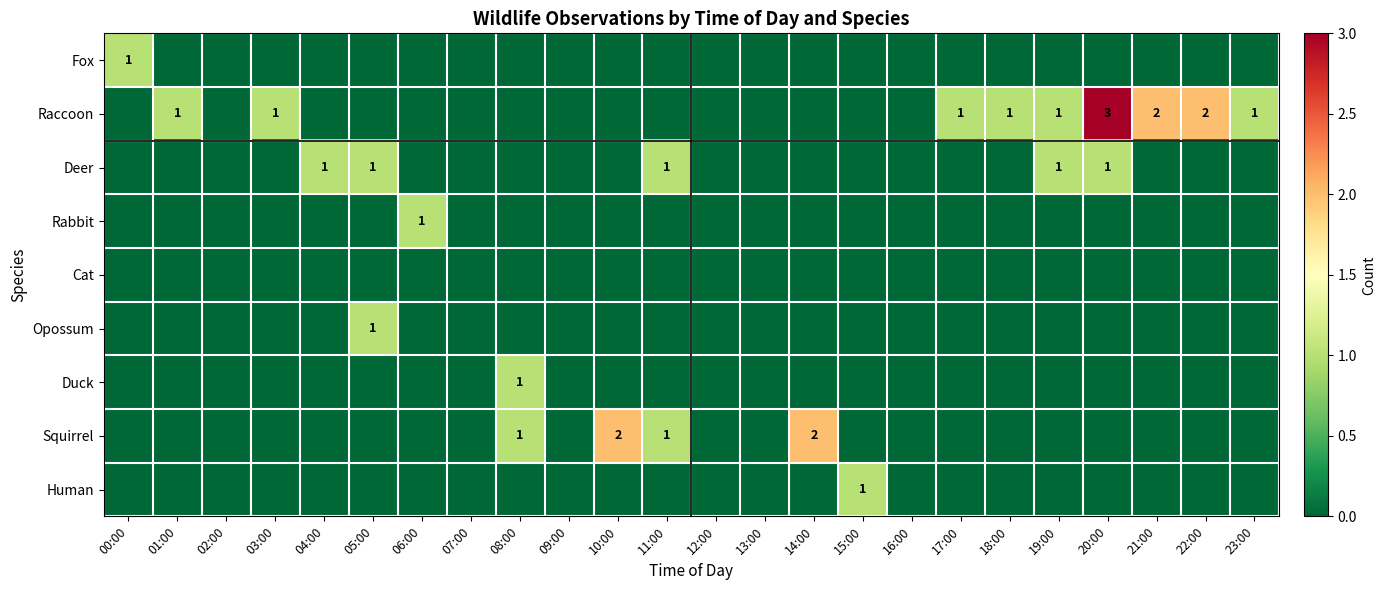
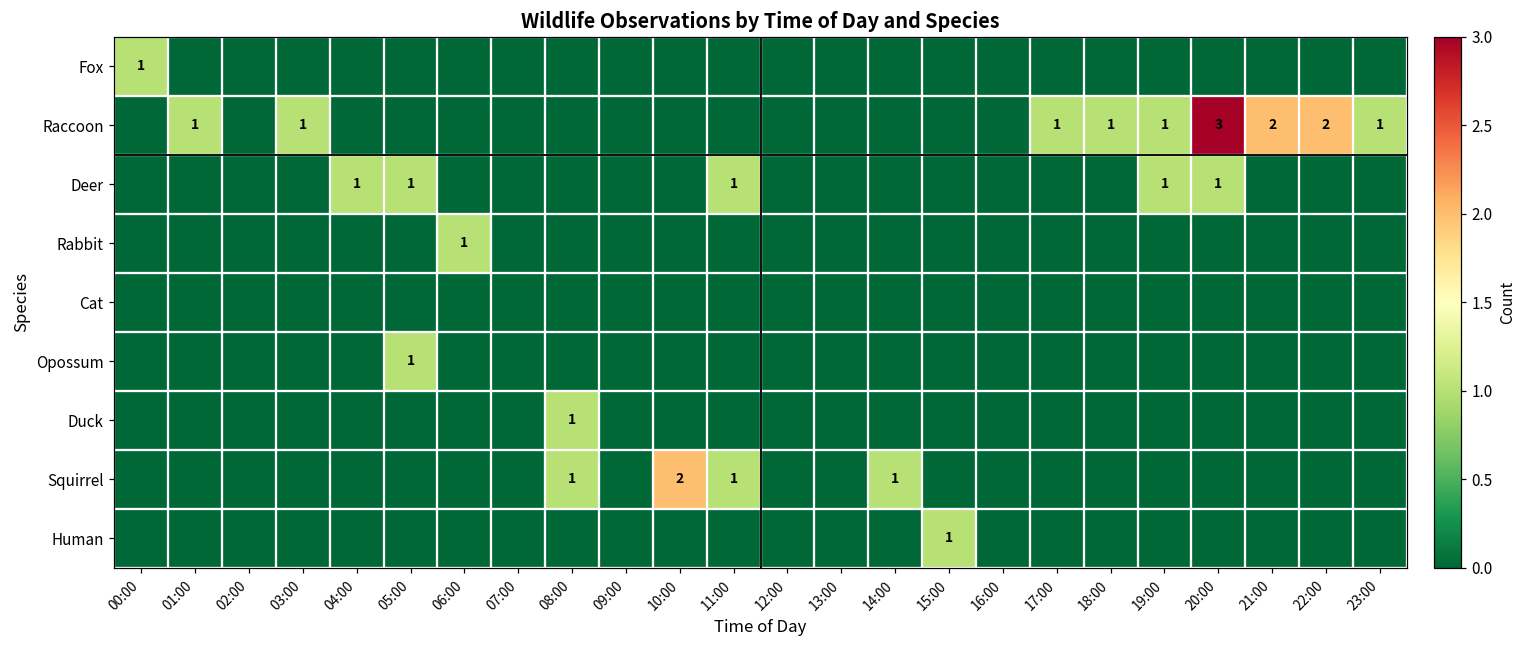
  {
    "Fox": {
      "00:00": 1
    },
    "Raccoon": {
      "01:00": 1,
      "03:00": 1,
      "17:00": 1,
      "18:00": 1,
      "19:00": 1,
      "20:00": 3,
      "21:00": 2,
      "22:00": 2,
      "23:00": 1
    },
    "Deer": {
      "04:00": 1,
      "05:00": 1,
      "11:00": 1,
      "19:00": 1,
      "20:00": 1
    },
    "Rabbit": {
      "06:00": 1
    },
    "Opossum": {
      "05:00": 1
    },
    "Duck": {
      "08:00": 1
    },
    "Squirrel": {
      "08:00": 1,
      "10:00": 2,
      "11:00": 1,
-     "14:00": 2
+     "14:00": 1
    },
    "Human": {
      "15:00": 1
    }
  }
